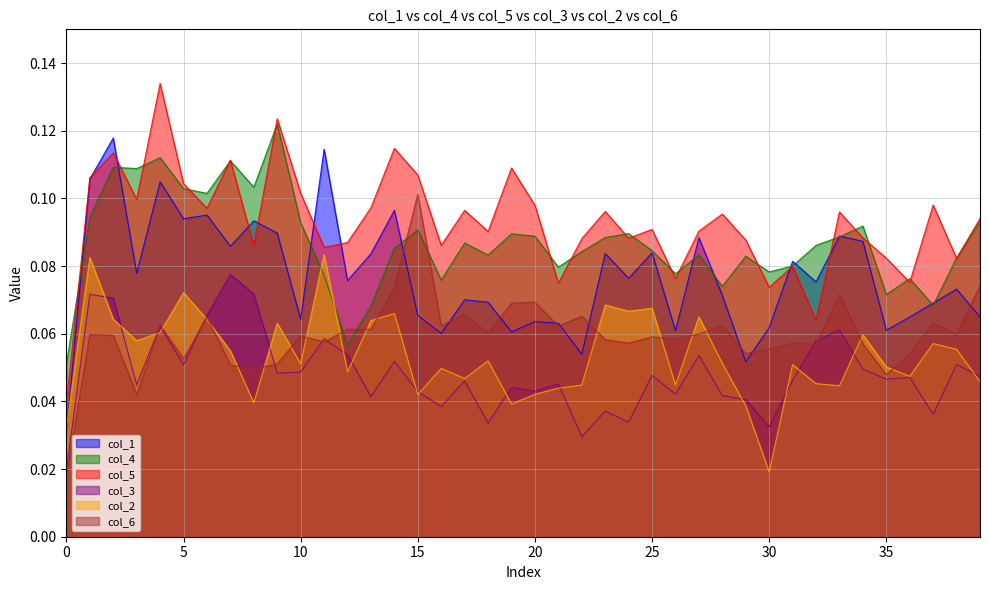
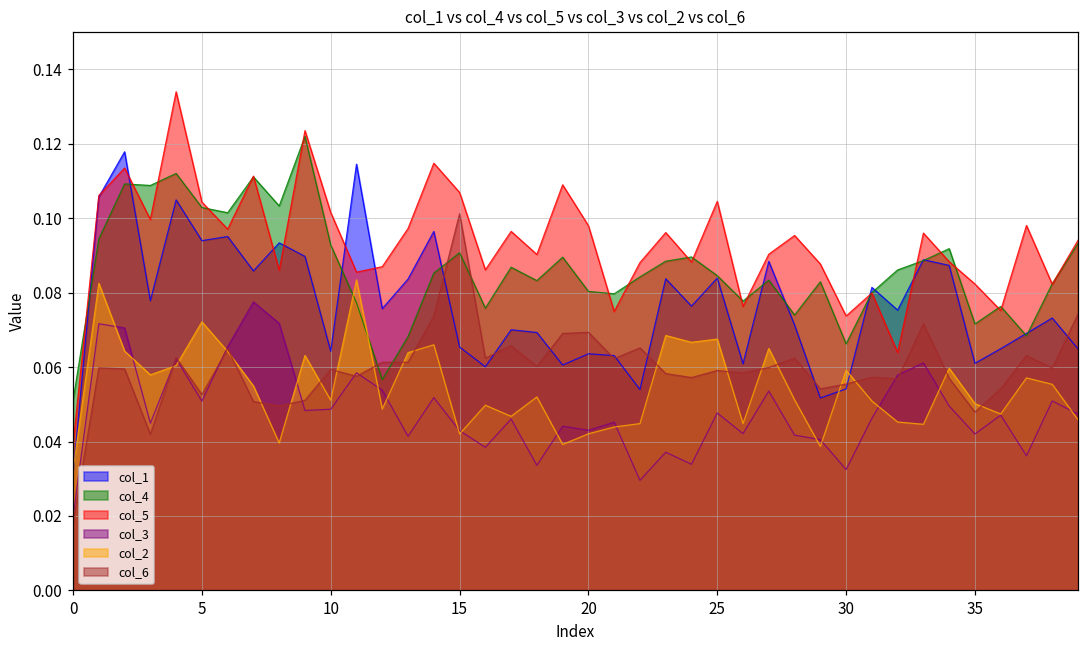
  {
    "col_1": {
      "0": 0.031,
      "5": 0.094,
      "10": 0.064,
      "15": 0.065,
      "20": 0.064,
-     "30": 0.062,
+     "30": 0.054,
      "35": 0.061
    },
    "col_4": {
      "0": 0.051,
      "5": 0.103,
      "10": 0.093,
      "15": 0.091,
-     "20": 0.089,
-     "30": 0.078,
+     "20": 0.080,
+     "30": 0.066,
      "35": 0.072
    },
    "col_5": {
      "0": 0.039,
      "5": 0.104,
      "10": 0.102,
      "15": 0.107,
      "20": 0.098,
-     "25": 0.091,
+     "25": 0.105,
      "30": 0.074,
      "35": 0.082
    },
    "col_3": {
      "0": 0.020,
      "5": 0.051,
      "10": 0.049,
      "15": 0.043,
      "20": 0.043,
      "25": 0.048,
      "30": 0.032,
-     "35": 0.047
+     "35": 0.042
    },
    "col_2": {
      "0": 0.032,
      "5": 0.072,
      "10": 0.051,
      "15": 0.042,
      "20": 0.042,
      "25": 0.068,
-     "30": 0.019,
+     "30": 0.059,
      "35": 0.050
    },
    "col_6": {
      "0": 0.018,
      "5": 0.053,
      "10": 0.059,
      "15": 0.101,
      "20": 0.069,
      "25": 0.059,
      "30": 0.055,
      "35": 0.048
    }
  }
